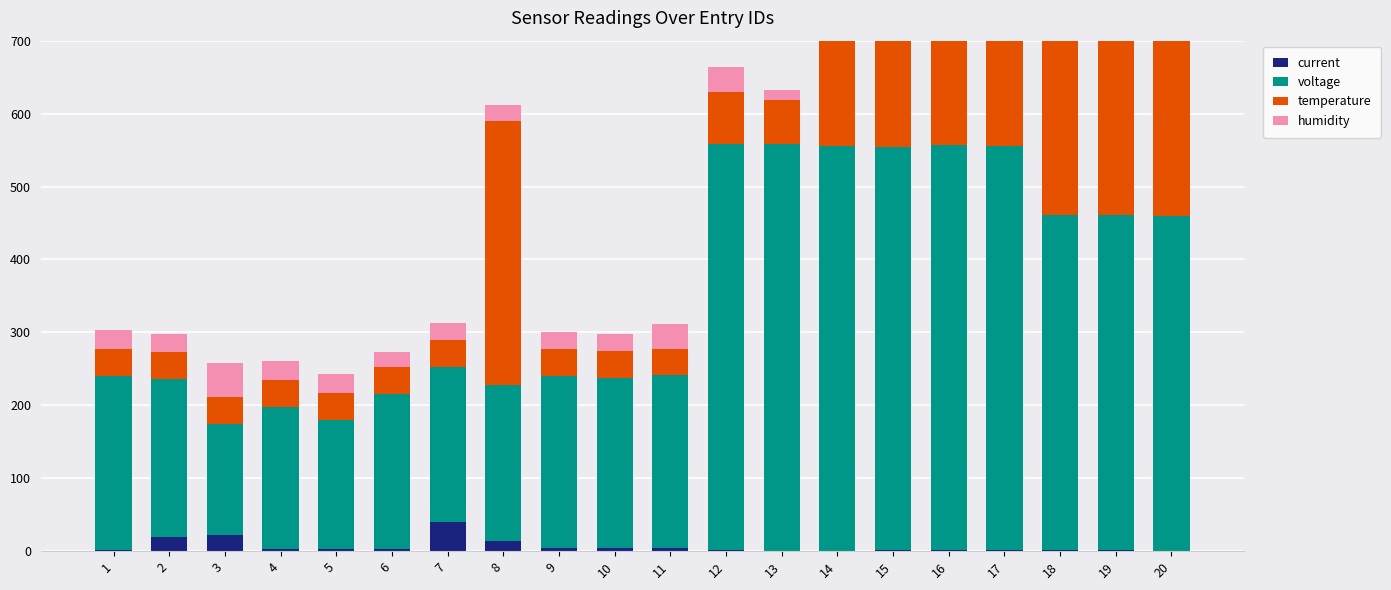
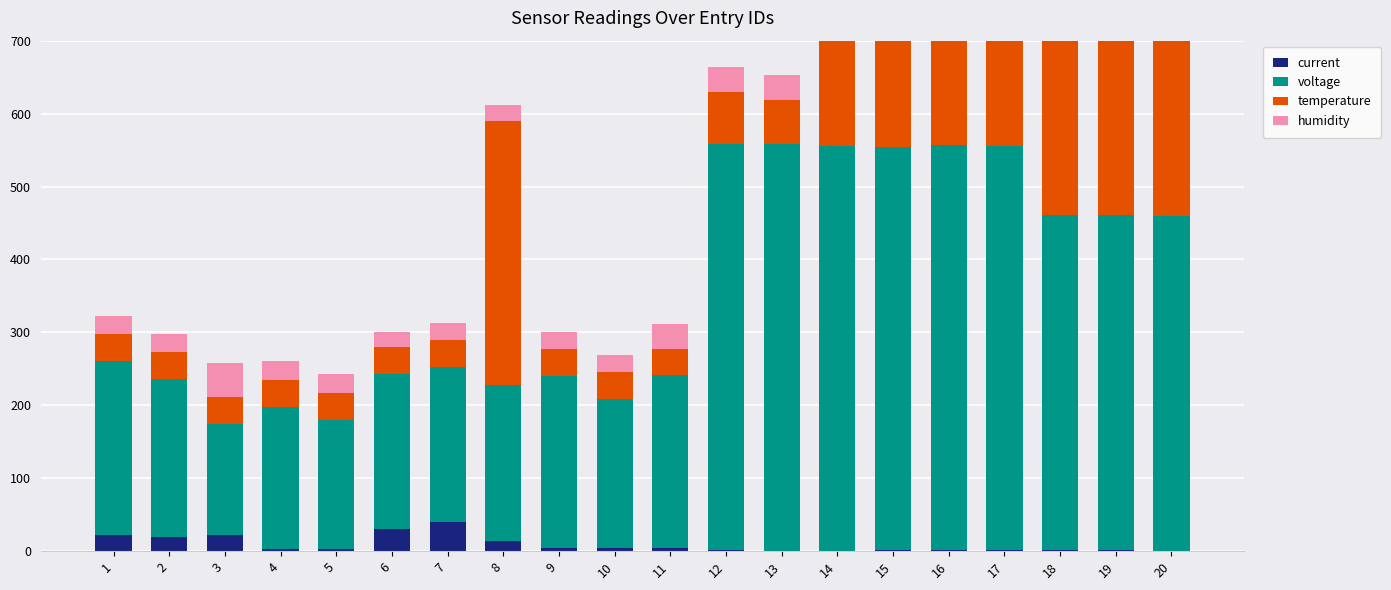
  {
    "current": {
-     "1": 0,
+     "1": 20,
      "2": 20,
      "3": 20,
-     "6": 0,
+     "6": 30,
      "7": 40,
      "8": 10,
      "9": 0,
      "10": 0,
      "11": 0
    },
    "voltage": {
      "1": 240,
      "2": 220,
      "3": 150,
      "4": 200,
      "5": 180,
      "6": 210,
      "7": 210,
      "8": 210,
      "9": 240,
-     "10": 230,
+     "10": 200,
      "11": 240,
      "12": 560,
      "13": 560,
      "14": 560,
      "15": 550,
      "16": 560,
      "17": 550,
      "18": 460,
      "19": 460,
      "20": 460
    },
    "temperature": {
      "1": 40,
      "2": 40,
      "3": 40,
      "4": 40,
      "5": 40,
      "6": 40,
      "7": 40,
      "8": 360,
      "9": 40,
      "10": 40,
      "11": 40,
      "12": 70,
      "13": 60
    },
    "humidity": {
      "1": 30,
      "2": 30,
      "3": 50,
      "4": 30,
      "5": 30,
      "6": 20,
      "7": 20,
      "8": 20,
      "9": 20,
      "10": 20,
      "11": 30,
      "12": 40,
-     "13": 10
+     "13": 30
    }
  }
